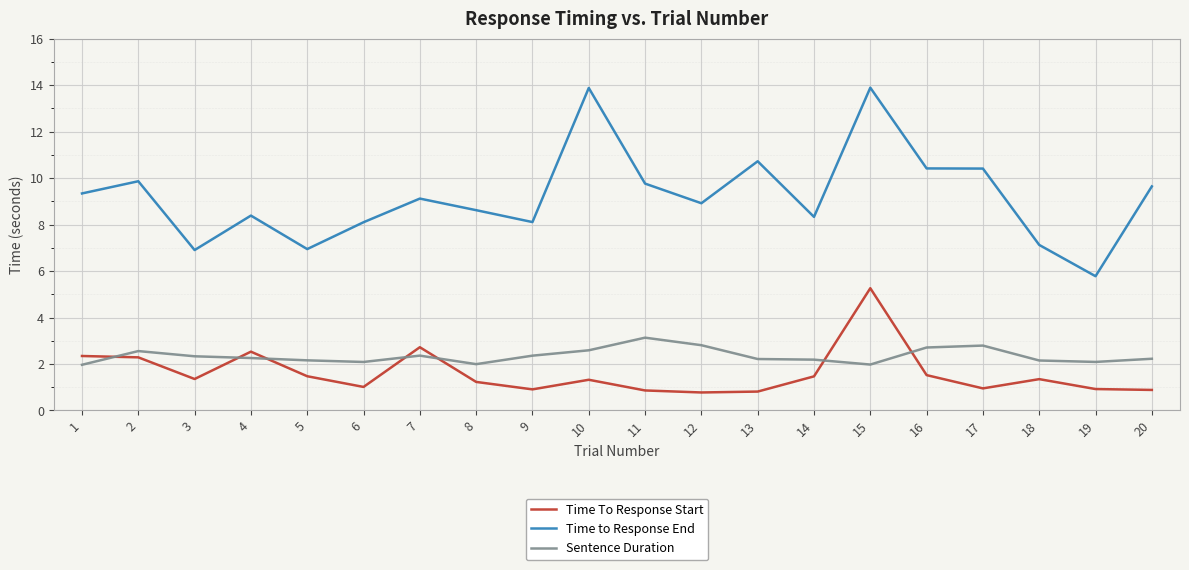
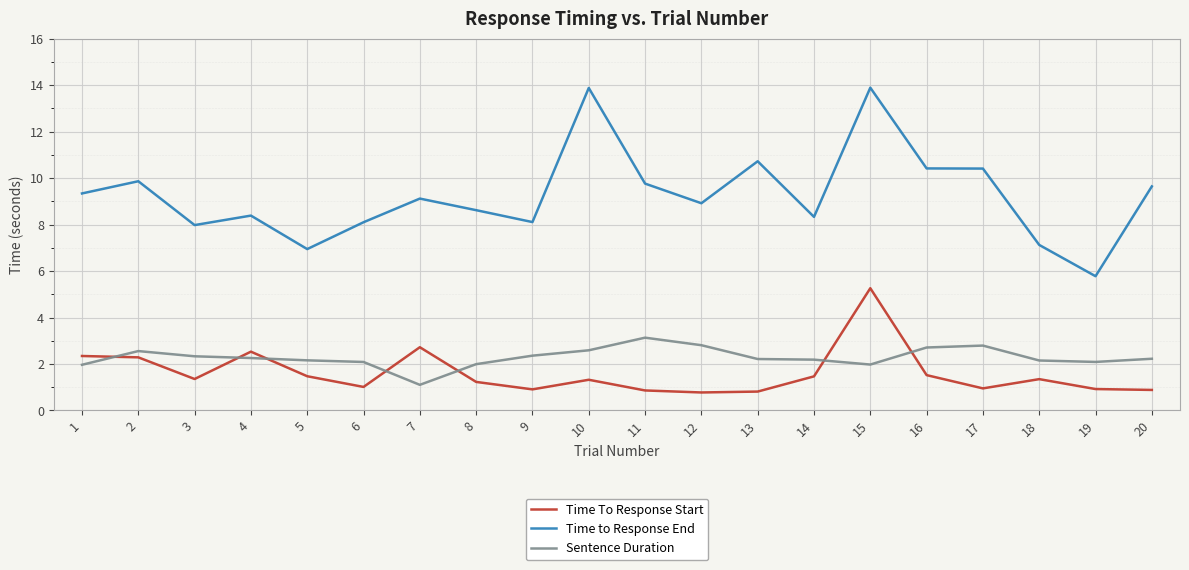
  {
    "Time To Response Start": {
      "1": 2.3,
      "2": 2.3,
      "3": 1.4,
      "4": 2.5,
      "5": 1.5,
      "6": 1.0,
      "7": 2.7,
      "8": 1.2,
      "9": 0.9,
      "10": 1.3,
      "11": 0.9,
      "12": 0.8,
      "13": 0.8,
      "14": 1.5,
      "15": 5.3,
      "16": 1.5,
      "17": 1.0,
      "18": 1.3,
      "19": 0.9,
      "20": 0.9
    },
    "Time to Response End": {
      "1": 9.3,
      "2": 9.9,
-     "3": 6.9,
+     "3": 8.0,
      "4": 8.4,
      "5": 6.9,
      "6": 8.1,
      "7": 9.1,
      "8": 8.6,
      "9": 8.1,
      "10": 13.9,
      "11": 9.8,
      "12": 8.9,
      "13": 10.7,
      "14": 8.3,
      "15": 13.9,
      "16": 10.4,
      "17": 10.4,
      "18": 7.1,
      "19": 5.8,
      "20": 9.6
    },
    "Sentence Duration": {
      "1": 2.0,
      "2": 2.6,
      "3": 2.3,
      "4": 2.3,
      "5": 2.2,
      "6": 2.1,
-     "7": 2.4,
+     "7": 1.1,
      "8": 2.0,
      "9": 2.4,
      "10": 2.6,
      "11": 3.1,
      "12": 2.8,
      "13": 2.2,
      "14": 2.2,
      "15": 2.0,
      "16": 2.7,
      "17": 2.8,
      "18": 2.2,
      "19": 2.1,
      "20": 2.2
    }
  }
